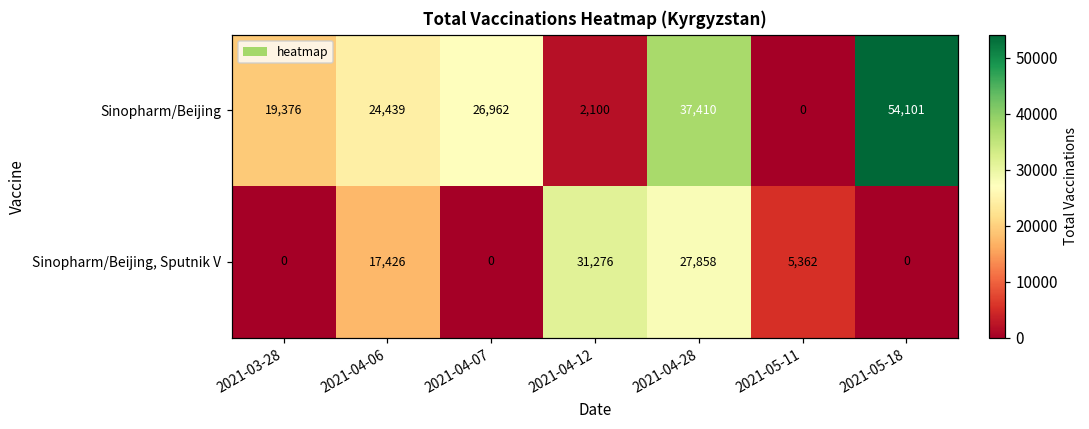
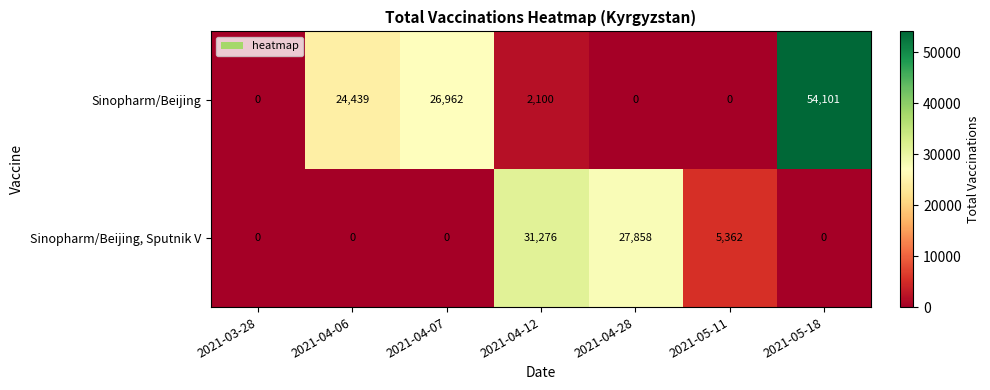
  {
    "Sinopharm/Beijing": {
-     "2021-03-28": "19,376",
+     "2021-03-28": "0",
      "2021-04-06": "24,439",
      "2021-04-07": "26,962",
      "2021-04-12": "2,100",
-     "2021-04-28": "37,410",
+     "2021-04-28": "0",
      "2021-05-11": "0",
      "2021-05-18": "54,101"
    },
    "Sinopharm/Beijing, Sputnik V": {
      "2021-03-28": "0",
-     "2021-04-06": "17,426",
+     "2021-04-06": "0",
      "2021-04-07": "0",
      "2021-04-12": "31,276",
      "2021-04-28": "27,858",
      "2021-05-11": "5,362",
      "2021-05-18": "0"
    }
  }
